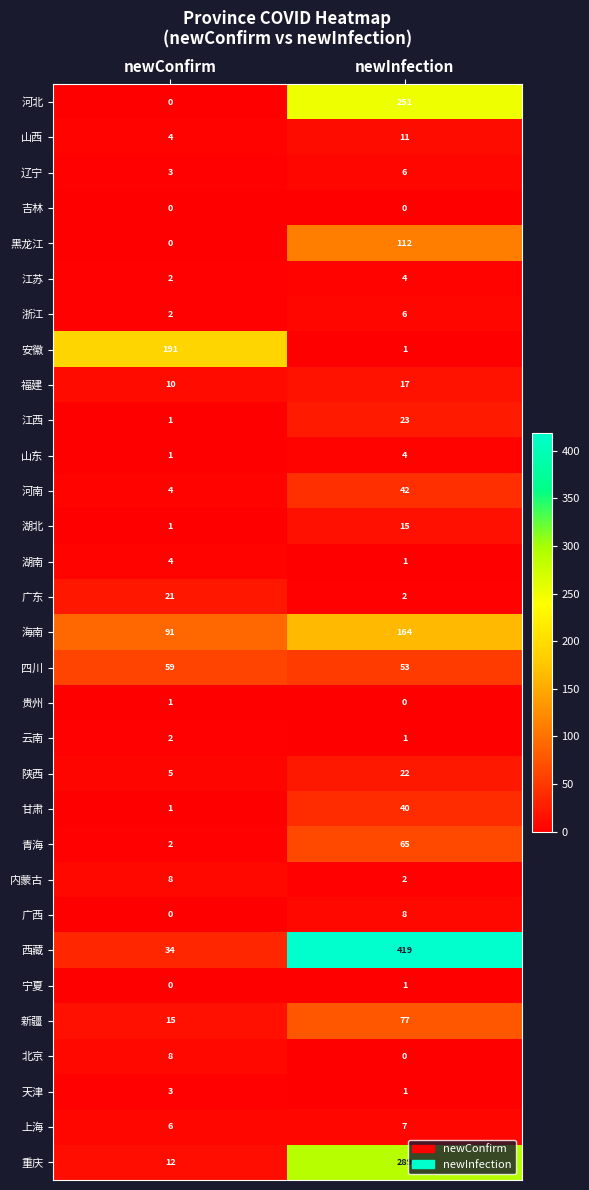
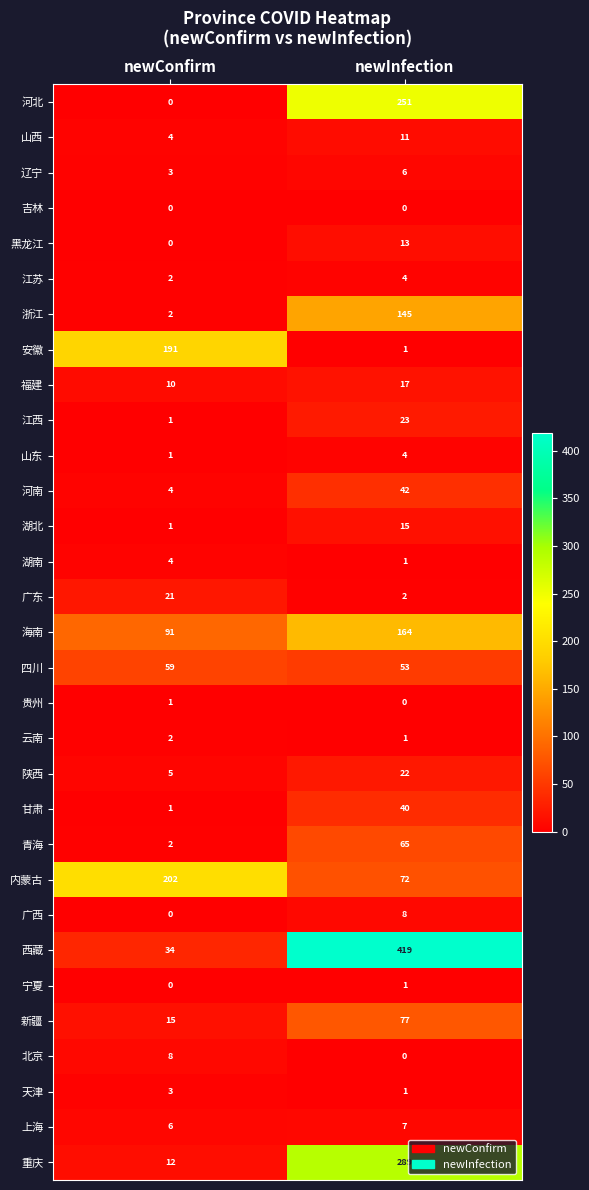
  {
    "河北": {
      "newConfirm": 0,
      "newInfection": 251
    },
    "山西": {
      "newConfirm": 4,
      "newInfection": 11
    },
    "辽宁": {
      "newConfirm": 3,
      "newInfection": 6
    },
    "吉林": {
      "newConfirm": 0,
      "newInfection": 0
    },
    "黑龙江": {
      "newConfirm": 0,
-     "newInfection": 112
+     "newInfection": 13
    },
    "江苏": {
      "newConfirm": 2,
      "newInfection": 4
    },
    "浙江": {
      "newConfirm": 2,
-     "newInfection": 6
+     "newInfection": 145
    },
    "安徽": {
      "newConfirm": 191,
      "newInfection": 1
    },
    "福建": {
      "newConfirm": 10,
      "newInfection": 17
    },
    "江西": {
      "newConfirm": 1,
      "newInfection": 23
    },
    "山东": {
      "newConfirm": 1,
      "newInfection": 4
    },
    "河南": {
      "newConfirm": 4,
      "newInfection": 42
    },
    "湖北": {
      "newConfirm": 1,
      "newInfection": 15
    },
    "湖南": {
      "newConfirm": 4,
      "newInfection": 1
    },
    "广东": {
      "newConfirm": 21,
      "newInfection": 2
    },
    "海南": {
      "newConfirm": 91,
      "newInfection": 164
    },
    "四川": {
      "newConfirm": 59,
      "newInfection": 53
    },
    "贵州": {
      "newConfirm": 1,
      "newInfection": 0
    },
    "云南": {
      "newConfirm": 2,
      "newInfection": 1
    },
    "陕西": {
      "newConfirm": 5,
      "newInfection": 22
    },
    "甘肃": {
      "newConfirm": 1,
      "newInfection": 40
    },
    "青海": {
      "newConfirm": 2,
      "newInfection": 65
    },
    "内蒙古": {
-     "newConfirm": 8,
-     "newInfection": 2
+     "newConfirm": 202,
+     "newInfection": 72
    },
    "广西": {
      "newConfirm": 0,
      "newInfection": 8
    },
    "西藏": {
      "newConfirm": 34,
      "newInfection": 419
    },
    "宁夏": {
      "newConfirm": 0,
      "newInfection": 1
    },
    "新疆": {
      "newConfirm": 15,
      "newInfection": 77
    },
    "北京": {
      "newConfirm": 8,
      "newInfection": 0
    },
    "天津": {
      "newConfirm": 3,
      "newInfection": 1
    },
    "上海": {
      "newConfirm": 6,
      "newInfection": 7
    },
    "重庆": {
      "newConfirm": 12
    }
  }
